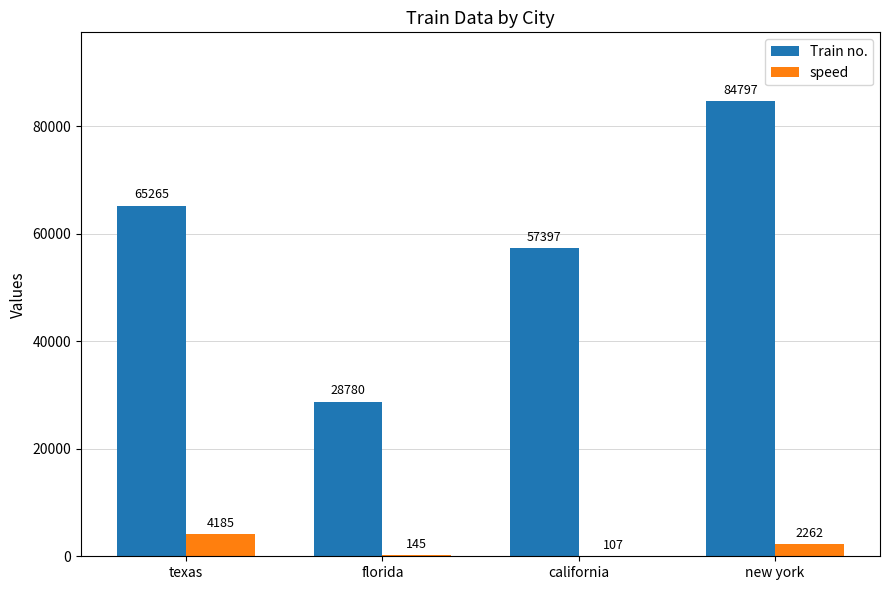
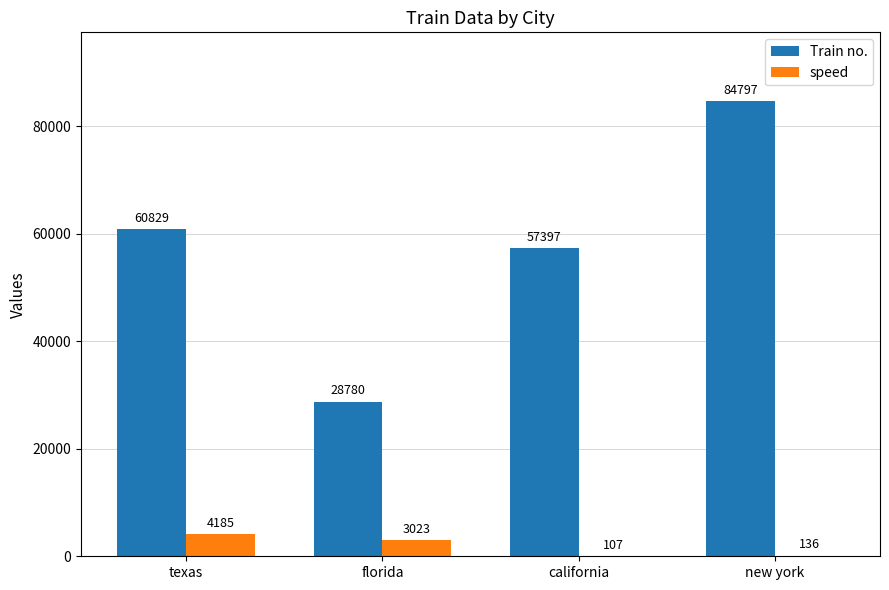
  {
    "Train no.": {
-     "texas": 65265,
+     "texas": 60829,
      "florida": 28780,
      "california": 57397,
      "new york": 84797
    },
    "speed": {
      "texas": 4185,
-     "florida": 145,
+     "florida": 3023,
      "california": 107,
-     "new york": 2262
+     "new york": 136
    }
  }
